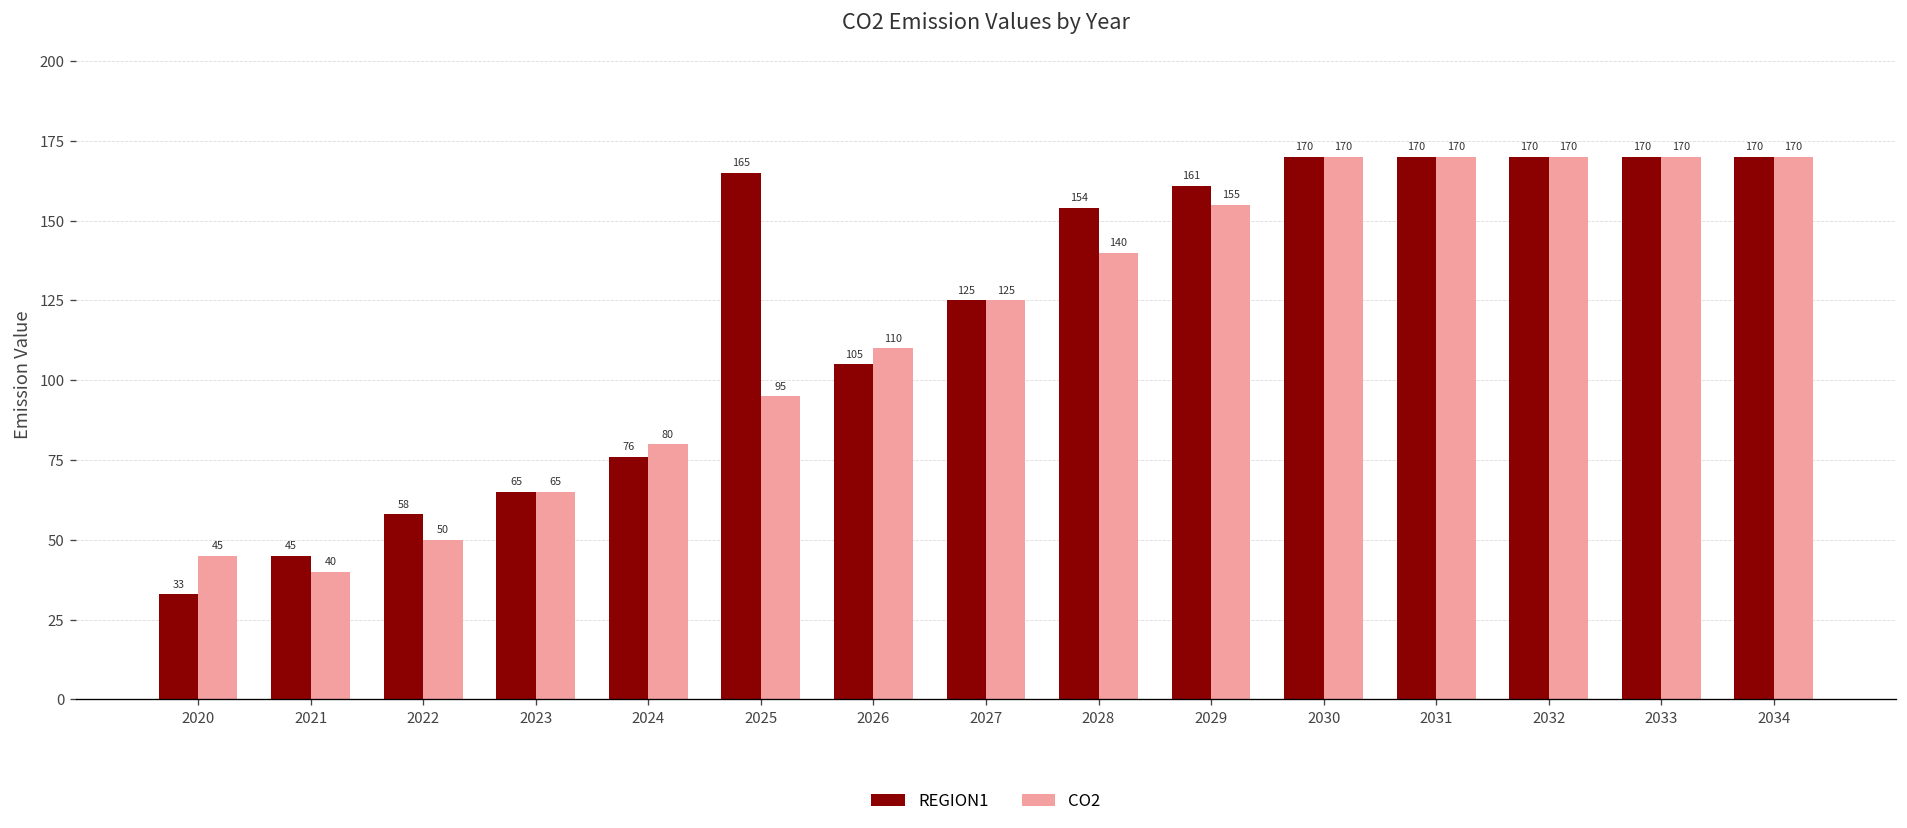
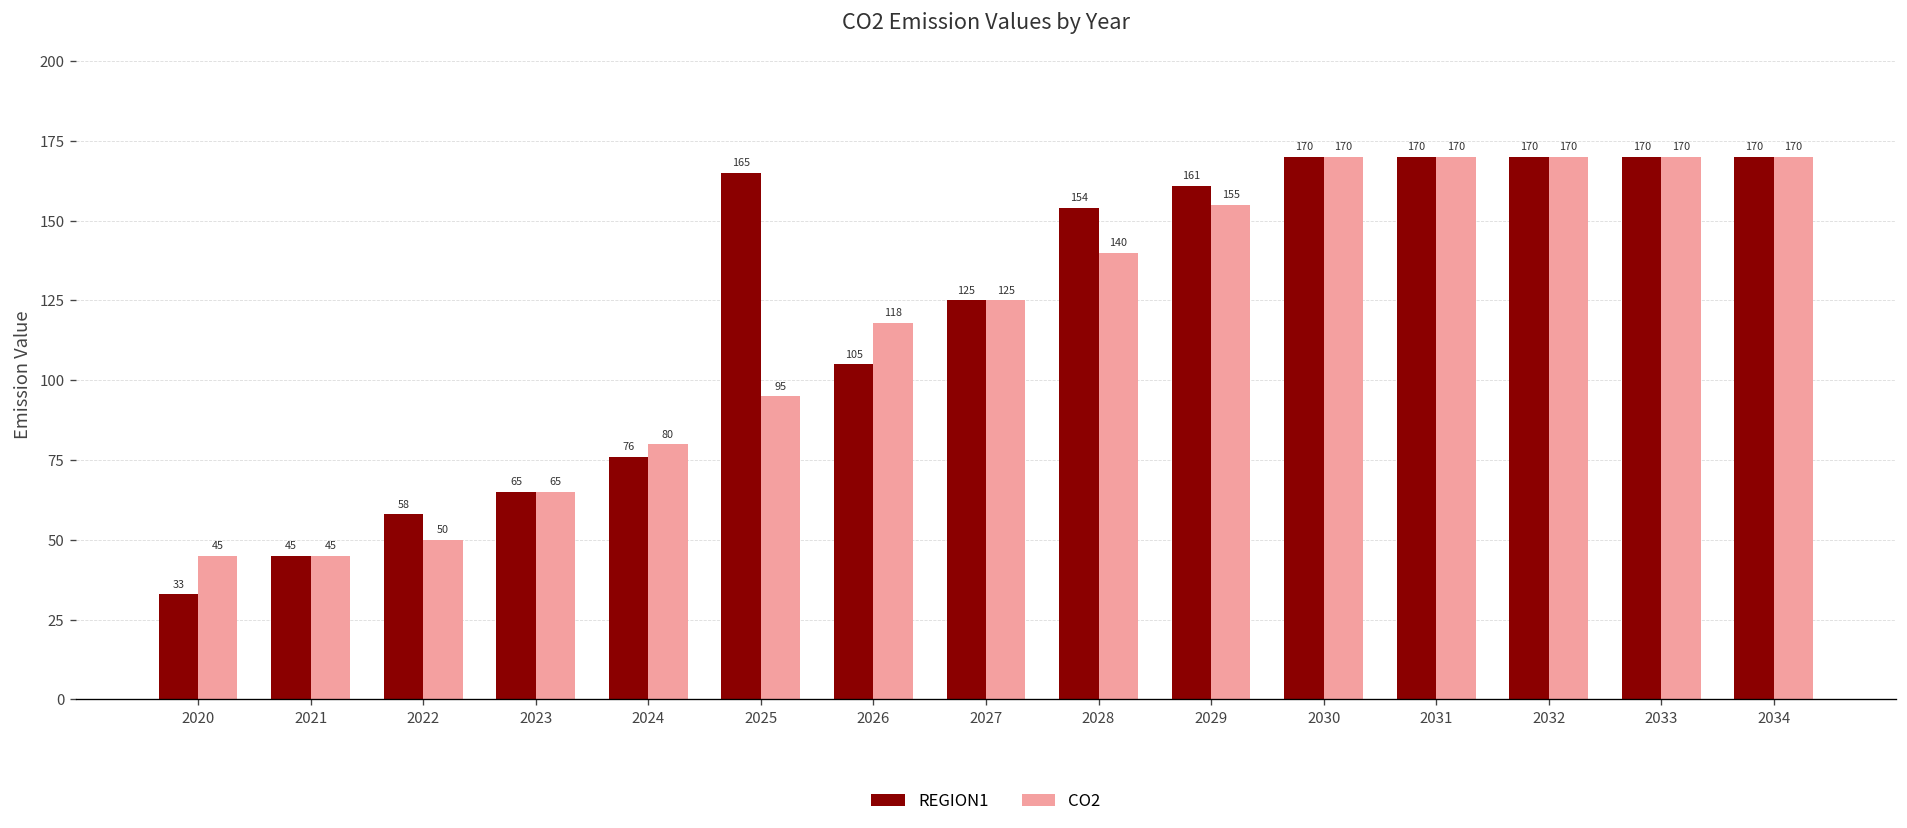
  {
    "REGION1": {
      "2020": 33,
      "2021": 45,
      "2022": 58,
      "2023": 65,
      "2024": 76,
      "2025": 165,
      "2026": 105,
      "2027": 125,
      "2028": 154,
      "2029": 161,
      "2030": 170,
      "2031": 170,
      "2032": 170,
      "2033": 170,
      "2034": 170
    },
    "CO2": {
      "2020": 45,
-     "2021": 40,
+     "2021": 45,
      "2022": 50,
      "2023": 65,
      "2024": 80,
      "2025": 95,
-     "2026": 110,
+     "2026": 118,
      "2027": 125,
      "2028": 140,
      "2029": 155,
      "2030": 170,
      "2031": 170,
      "2032": 170,
      "2033": 170,
      "2034": 170
    }
  }
